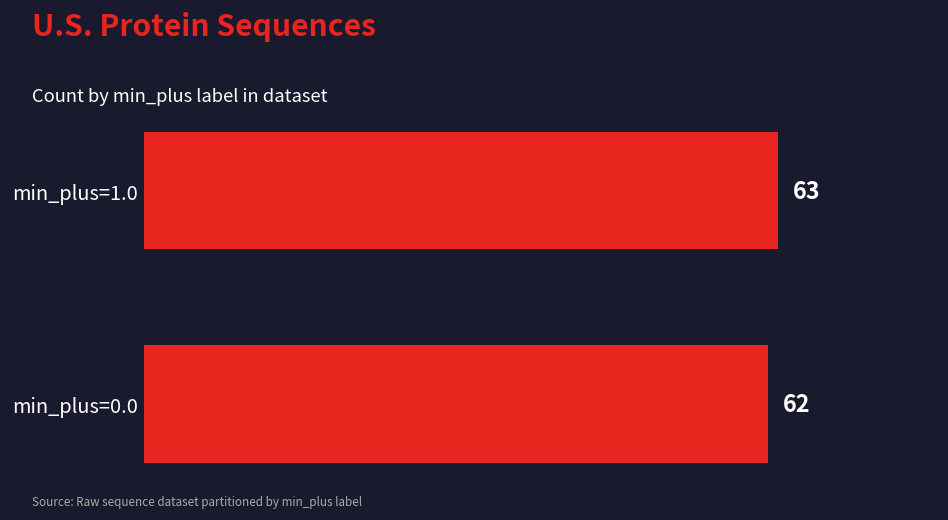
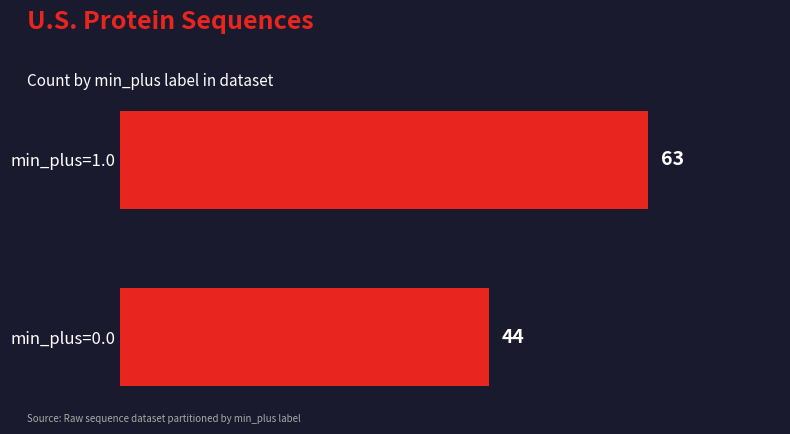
  {
    "min_plus=1.0": 63,
-   "min_plus=0.0": 62
+   "min_plus=0.0": 44
  }
